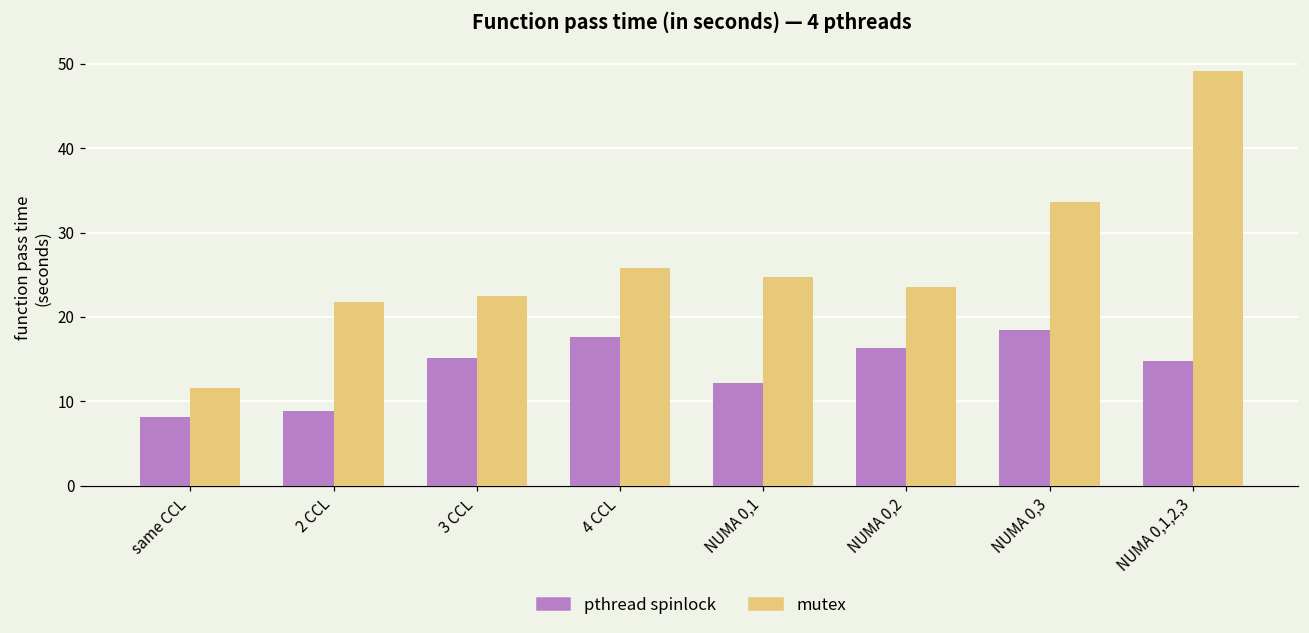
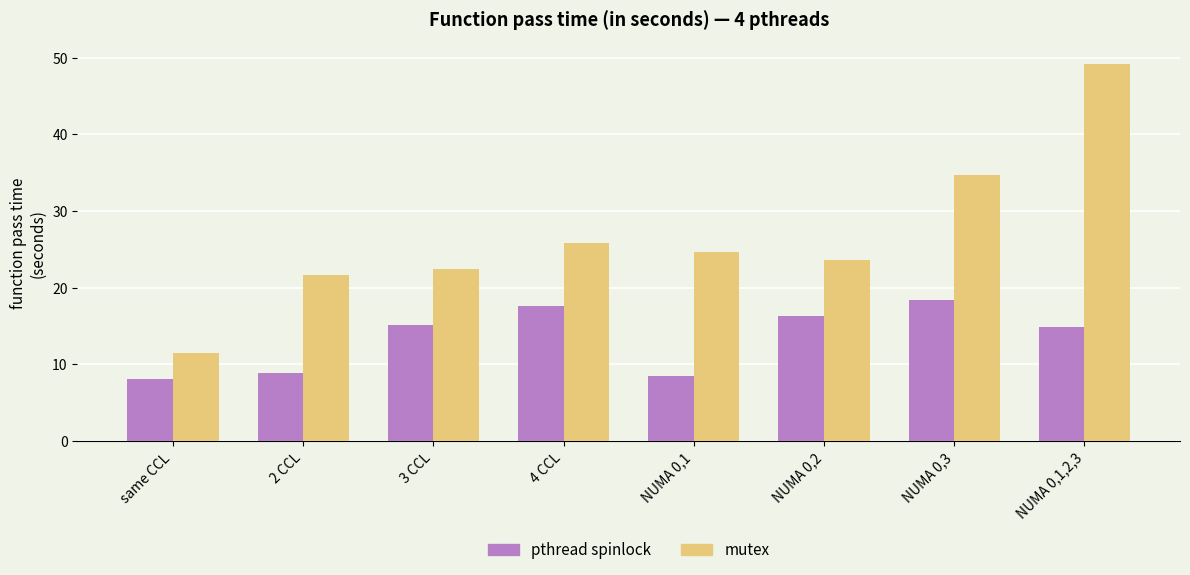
  {
    "pthread spinlock": {
      "same CCL": 8,
      "2 CCL": 9,
      "3 CCL": 15,
      "4 CCL": 18,
-     "NUMA 0,1": 12,
+     "NUMA 0,1": 8,
      "NUMA 0,2": 16,
      "NUMA 0,3": 18,
      "NUMA 0,1,2,3": 15
    },
    "mutex": {
      "same CCL": 12,
      "2 CCL": 22,
      "3 CCL": 22,
      "4 CCL": 26,
      "NUMA 0,1": 25,
      "NUMA 0,2": 24,
-     "NUMA 0,3": 34,
+     "NUMA 0,3": 35,
      "NUMA 0,1,2,3": 49
    }
  }
